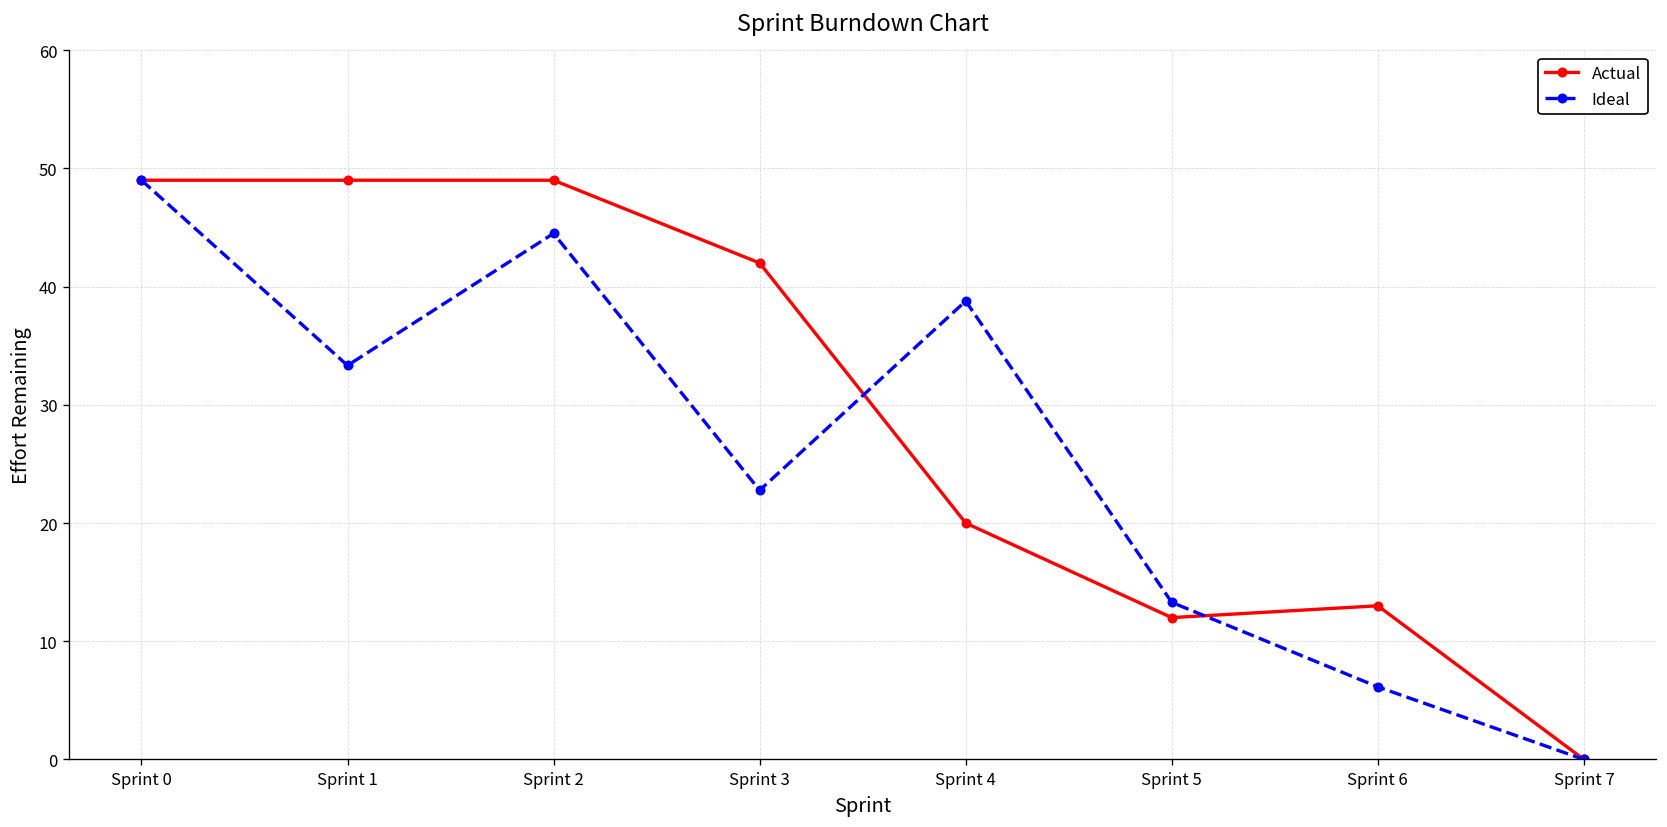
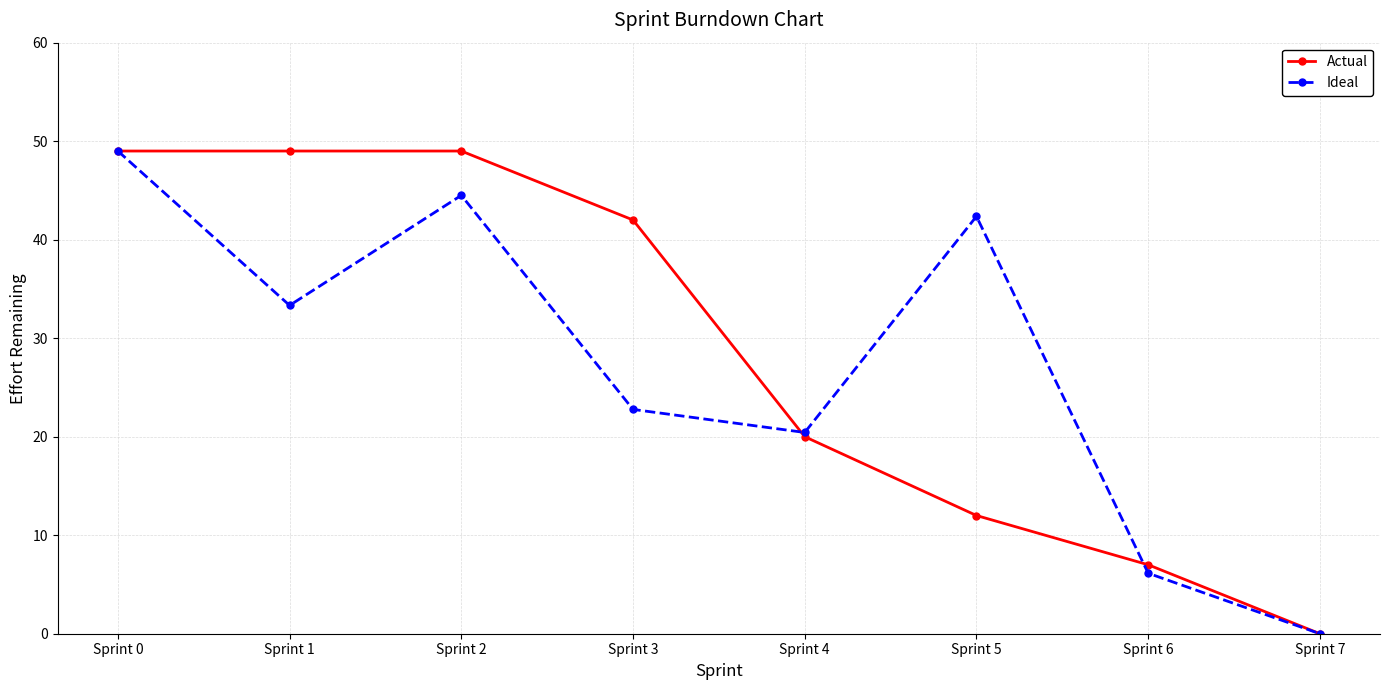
  {
    "Actual": {
      "Sprint 1": 49,
      "Sprint 2": 49,
      "Sprint 3": 42,
      "Sprint 4": 20,
      "Sprint 5": 12,
-     "Sprint 6": 13
+     "Sprint 6": 7
    },
    "Ideal": {
      "Sprint 1": 33,
      "Sprint 2": 45,
      "Sprint 3": 23,
-     "Sprint 4": 39,
-     "Sprint 5": 13,
+     "Sprint 4": 20,
+     "Sprint 5": 42,
      "Sprint 6": 6
    }
  }
